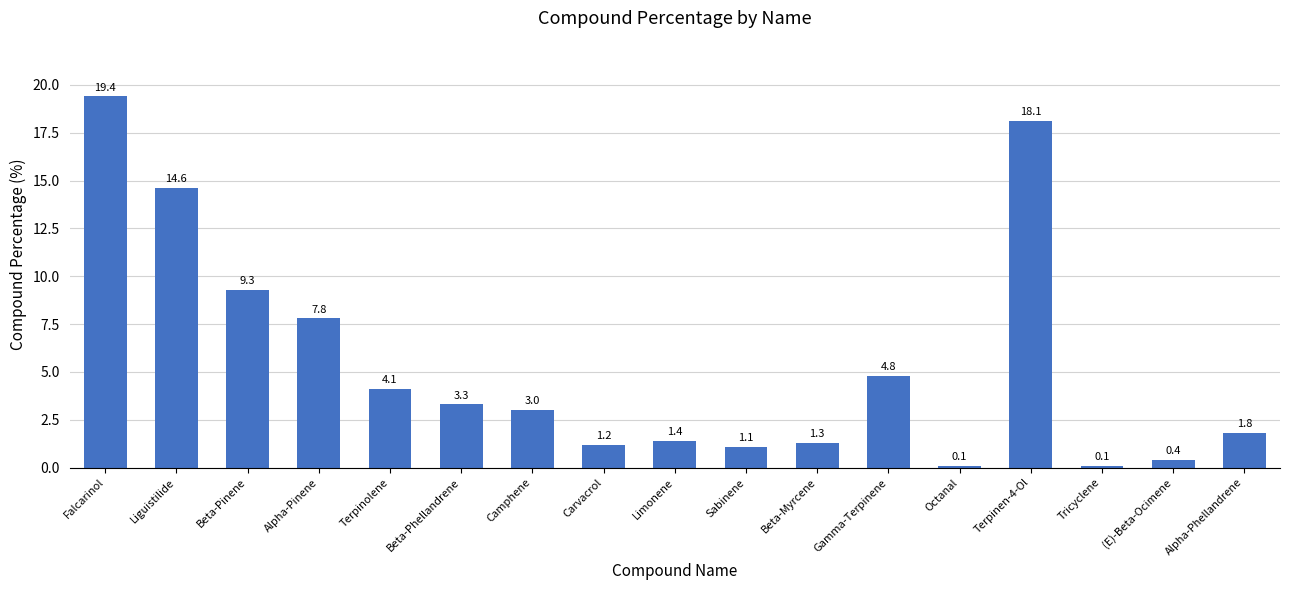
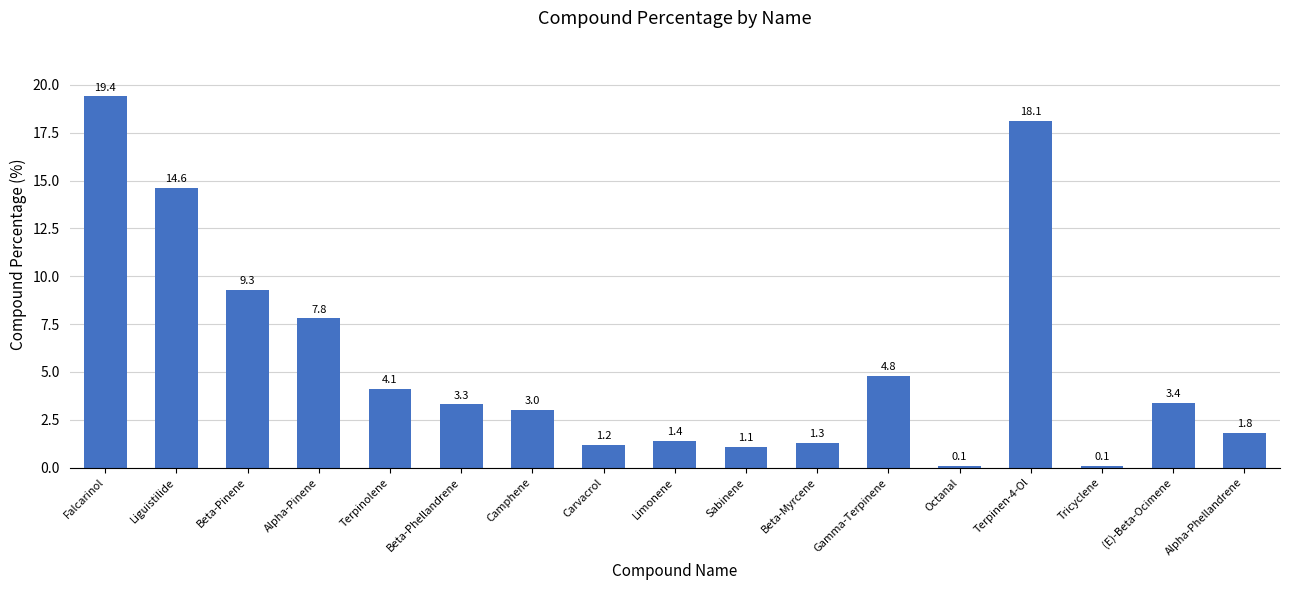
  {
    "Falcarinol": 19.4,
    "Liguistilide": 14.6,
    "Beta-Pinene": 9.3,
    "Alpha-Pinene": 7.8,
    "Terpinolene": 4.1,
    "Beta-Phellandrene": 3.3,
    "Camphene": 3.0,
    "Carvacrol": 1.2,
    "Limonene": 1.4,
    "Sabinene": 1.1,
    "Beta-Myrcene": 1.3,
    "Gamma-Terpinene": 4.8,
    "Octanal": 0.1,
    "Terpinen-4-Ol": 18.1,
    "Tricyclene": 0.1,
-   "(E)-Beta-Ocimene": 0.4,
+   "(E)-Beta-Ocimene": 3.4,
    "Alpha-Phellandrene": 1.8
  }
